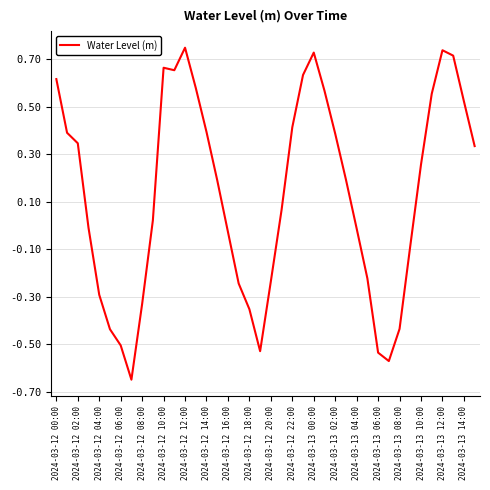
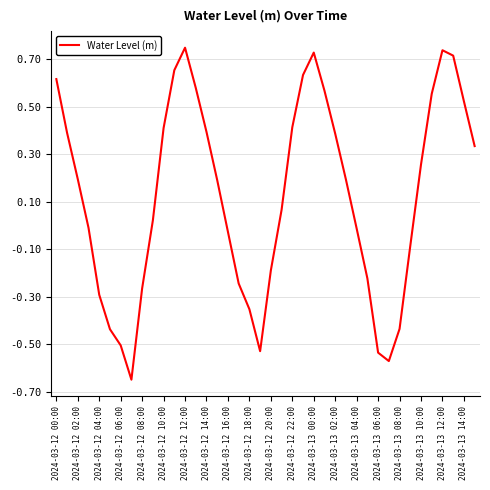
  {
    "2024-03-12 00:00": 0.62,
-   "2024-03-12 02:00": 0.35,
+   "2024-03-12 02:00": 0.19,
    "2024-03-12 04:00": -0.29,
    "2024-03-12 06:00": -0.50,
-   "2024-03-12 08:00": -0.33,
-   "2024-03-12 10:00": 0.66,
+   "2024-03-12 08:00": -0.26,
+   "2024-03-12 10:00": 0.41,
    "2024-03-12 12:00": 0.75,
    "2024-03-12 14:00": 0.39,
    "2024-03-12 16:00": -0.03,
    "2024-03-12 18:00": -0.35,
-   "2024-03-12 20:00": -0.24,
+   "2024-03-12 20:00": -0.19,
    "2024-03-12 22:00": 0.41,
    "2024-03-13 00:00": 0.73,
    "2024-03-13 02:00": 0.39,
    "2024-03-13 04:00": -0.01,
    "2024-03-13 06:00": -0.54,
    "2024-03-13 08:00": -0.44,
    "2024-03-13 10:00": 0.26,
    "2024-03-13 12:00": 0.74,
    "2024-03-13 14:00": 0.52
  }
